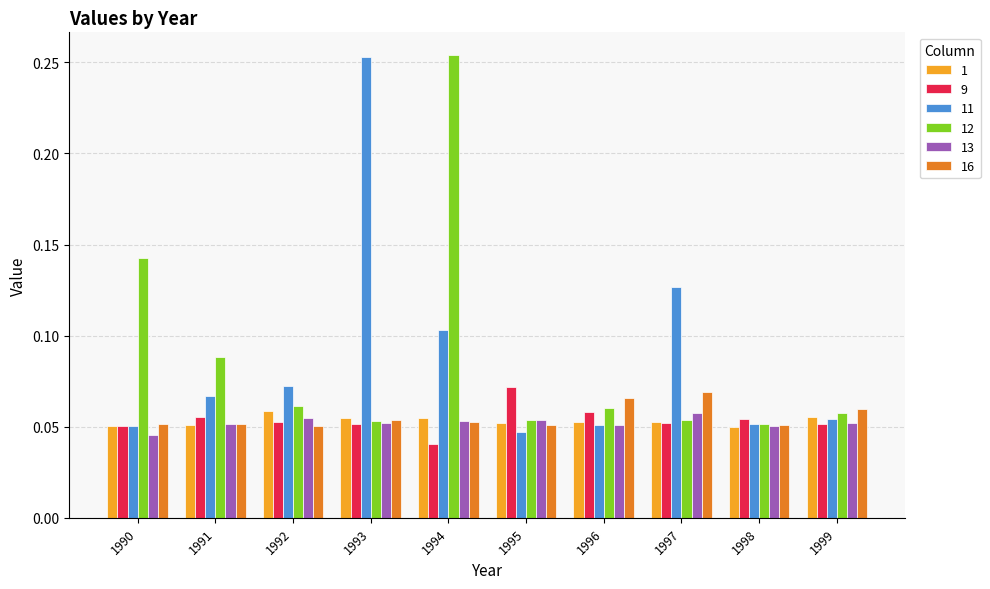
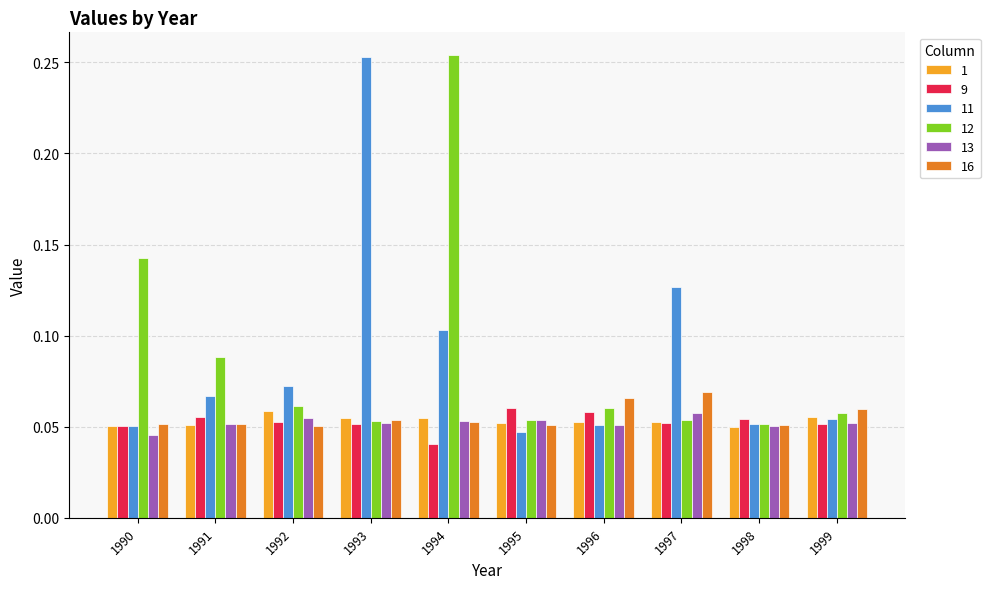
  {
    "9": {
      "1990": 0.051,
      "1991": 0.055,
      "1992": 0.053,
      "1993": 0.051,
      "1994": 0.040,
-     "1995": 0.072,
+     "1995": 0.060,
      "1996": 0.058,
      "1997": 0.052,
      "1998": 0.054,
      "1999": 0.052
    },
    "11": {
      "1990": 0.051,
      "1991": 0.067,
      "1992": 0.072,
      "1993": 0.253,
      "1994": 0.103,
      "1995": 0.047,
      "1996": 0.051,
      "1997": 0.127,
      "1998": 0.051,
      "1999": 0.054
    },
    "12": {
      "1990": 0.143,
      "1991": 0.088,
      "1992": 0.061,
      "1993": 0.053,
      "1994": 0.254,
      "1995": 0.054,
      "1996": 0.060,
      "1997": 0.054,
      "1998": 0.051,
      "1999": 0.057
    },
    "13": {
      "1990": 0.046,
      "1991": 0.052,
      "1992": 0.055,
      "1993": 0.052,
      "1994": 0.053,
      "1995": 0.054,
      "1996": 0.051,
      "1997": 0.057,
      "1998": 0.050,
      "1999": 0.052
    }
  }
